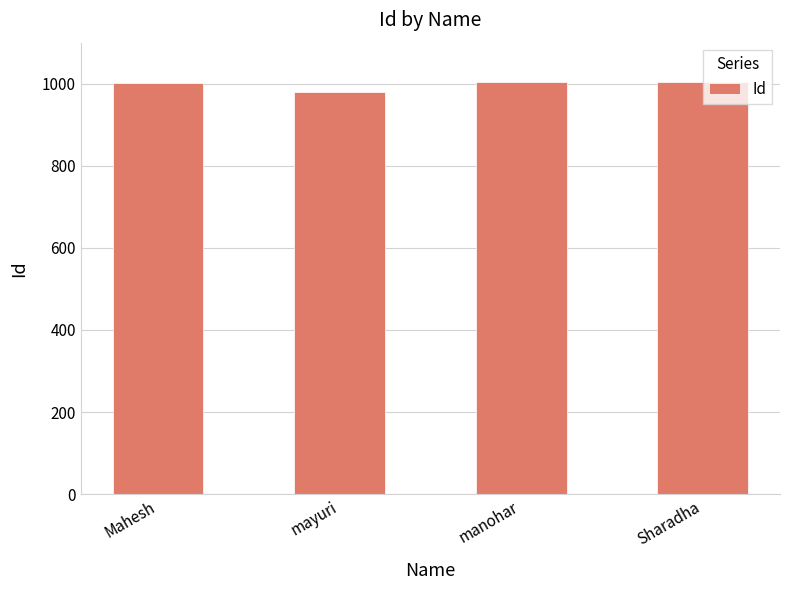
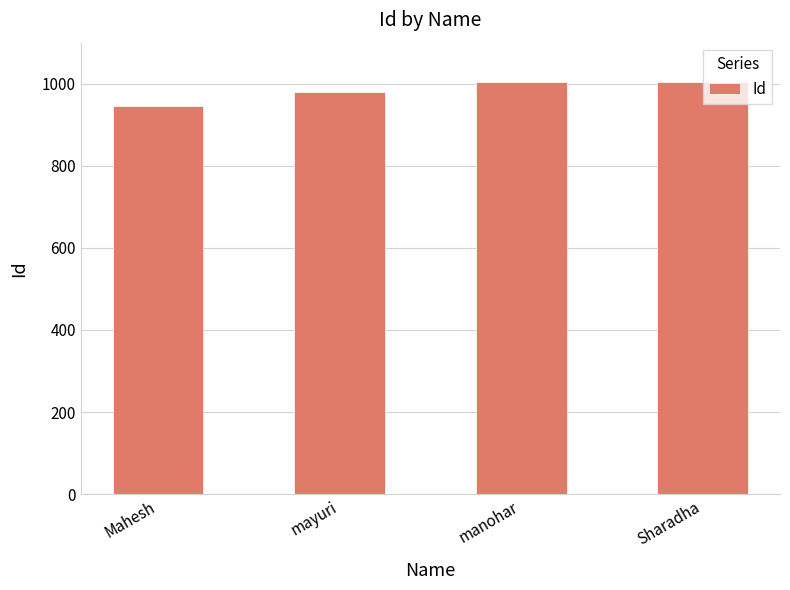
  {
-   "Mahesh": 1000,
+   "Mahesh": 950,
    "mayuri": 980,
    "manohar": 1000,
    "Sharadha": 1000
  }
